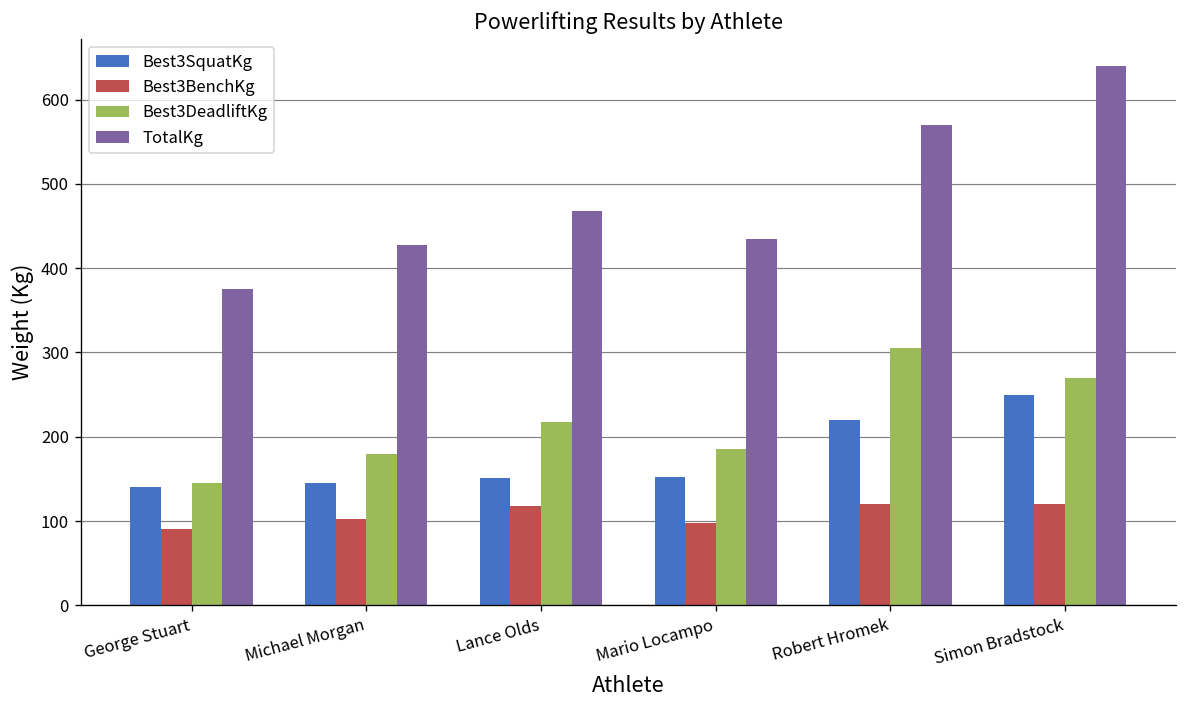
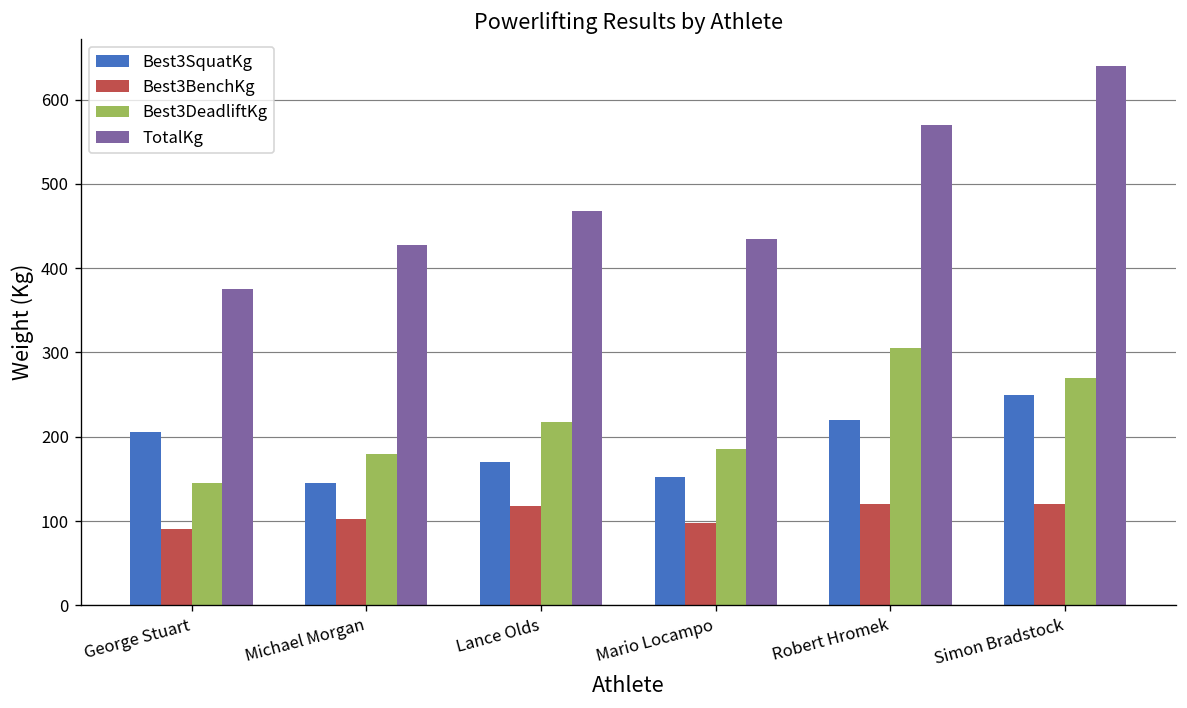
  {
    "Best3SquatKg": {
-     "George Stuart": 140,
+     "George Stuart": 210,
      "Michael Morgan": 150,
-     "Lance Olds": 150,
+     "Lance Olds": 170,
      "Mario Locampo": 150,
      "Robert Hromek": 220,
      "Simon Bradstock": 250
    },
    "Best3BenchKg": {
      "George Stuart": 90,
      "Michael Morgan": 100,
      "Lance Olds": 120,
      "Mario Locampo": 100,
      "Robert Hromek": 120,
      "Simon Bradstock": 120
    },
    "Best3DeadliftKg": {
      "George Stuart": 150,
      "Michael Morgan": 180,
      "Lance Olds": 220,
      "Mario Locampo": 190,
      "Robert Hromek": 310,
      "Simon Bradstock": 270
    },
    "TotalKg": {
      "George Stuart": 380,
      "Michael Morgan": 430,
      "Lance Olds": 470,
      "Mario Locampo": 440,
      "Robert Hromek": 570,
      "Simon Bradstock": 640
    }
  }
